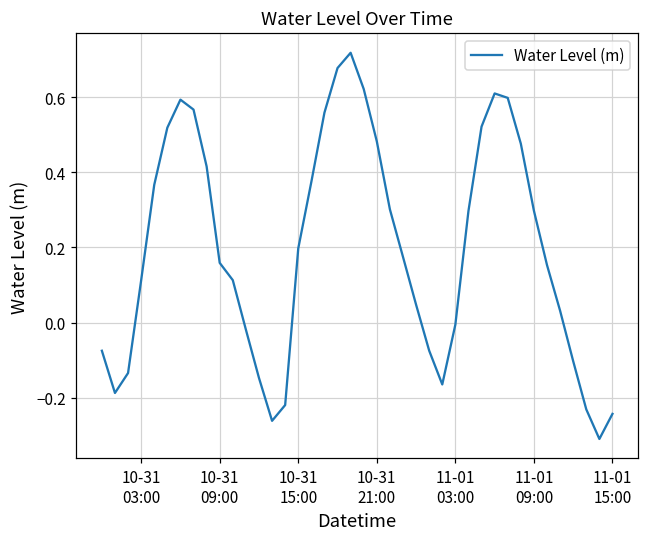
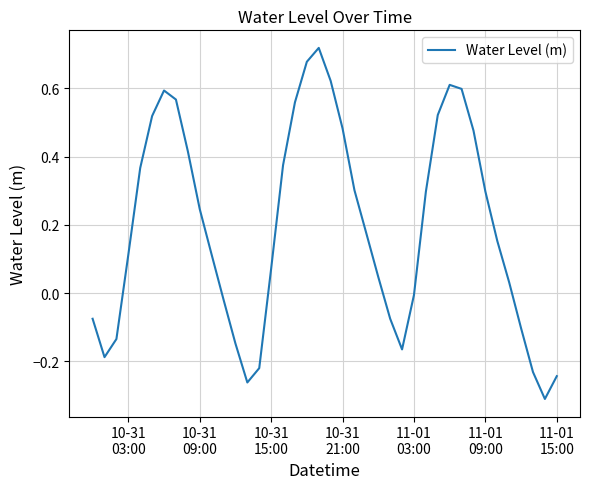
  {
    "10-31 03:00": 0.11,
-   "10-31 09:00": 0.16,
-   "10-31 15:00": 0.20,
+   "10-31 09:00": 0.25,
+   "10-31 15:00": 0.07,
    "10-31 21:00": 0.48,
    "11-01 03:00": -0.01,
    "11-01 09:00": 0.30,
    "11-01 15:00": -0.24
  }
